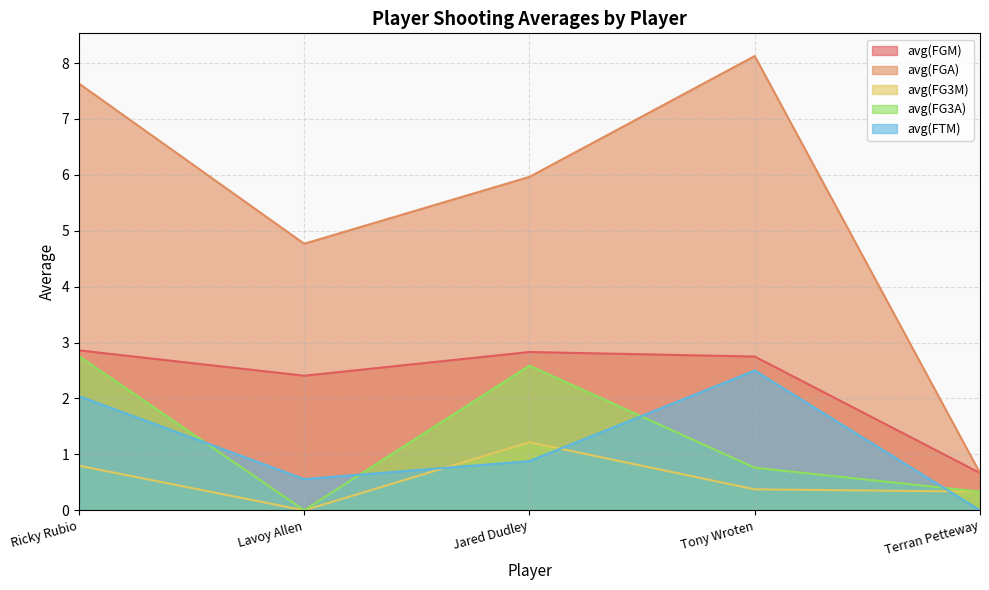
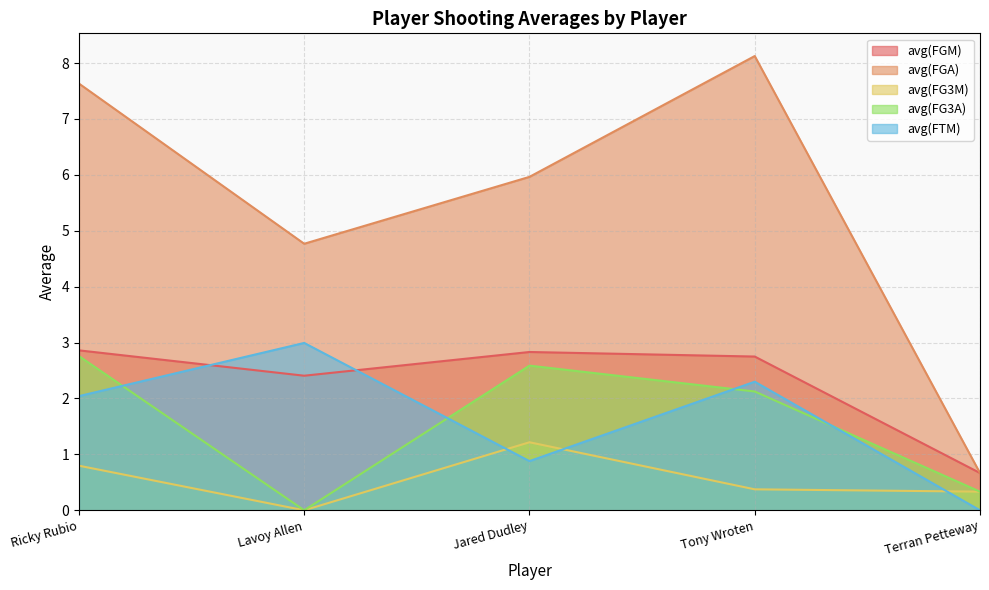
  {
    "avg(FG3A)": {
      "Ricky Rubio": 2.8,
      "Jared Dudley": 2.6,
-     "Tony Wroten": 0.8
+     "Tony Wroten": 2.1
    },
    "avg(FTM)": {
      "Ricky Rubio": 2.0,
-     "Lavoy Allen": 0.6,
+     "Lavoy Allen": 3.0,
      "Jared Dudley": 0.9,
-     "Tony Wroten": 2.5,
+     "Tony Wroten": 2.3,
      "Terran Petteway": 0.0
    }
  }
